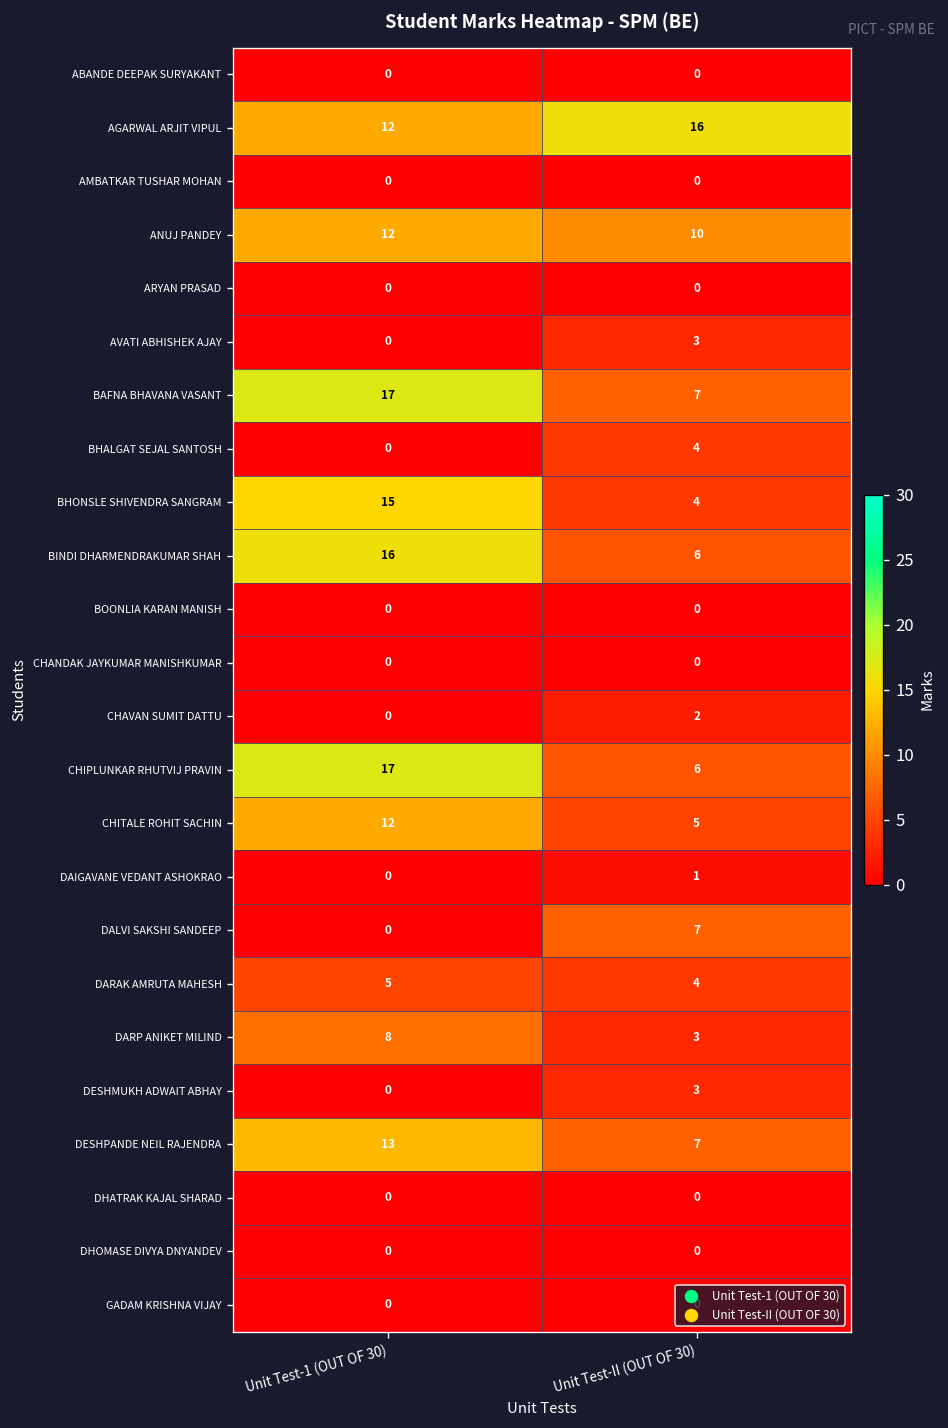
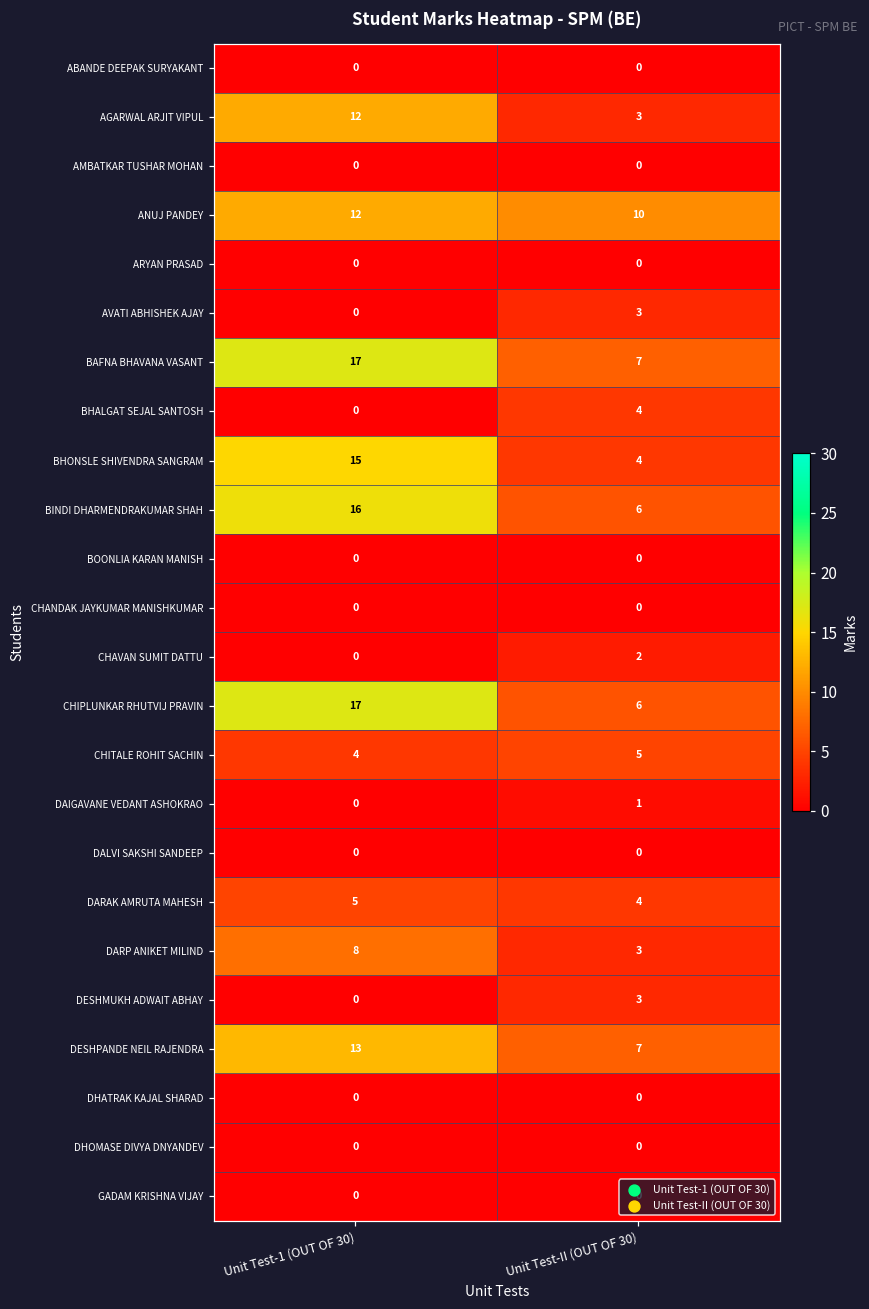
  {
    "ABANDE DEEPAK SURYAKANT": {
      "Unit Test-1 (OUT OF 30)": 0,
      "Unit Test-II (OUT OF 30)": 0
    },
    "AGARWAL ARJIT VIPUL": {
      "Unit Test-1 (OUT OF 30)": 12,
-     "Unit Test-II (OUT OF 30)": 16
+     "Unit Test-II (OUT OF 30)": 3
    },
    "AMBATKAR TUSHAR MOHAN": {
      "Unit Test-1 (OUT OF 30)": 0,
      "Unit Test-II (OUT OF 30)": 0
    },
    "ANUJ PANDEY": {
      "Unit Test-1 (OUT OF 30)": 12,
      "Unit Test-II (OUT OF 30)": 10
    },
    "ARYAN PRASAD": {
      "Unit Test-1 (OUT OF 30)": 0,
      "Unit Test-II (OUT OF 30)": 0
    },
    "AVATI ABHISHEK AJAY": {
      "Unit Test-1 (OUT OF 30)": 0,
      "Unit Test-II (OUT OF 30)": 3
    },
    "BAFNA BHAVANA VASANT": {
      "Unit Test-1 (OUT OF 30)": 17,
      "Unit Test-II (OUT OF 30)": 7
    },
    "BHALGAT SEJAL SANTOSH": {
      "Unit Test-1 (OUT OF 30)": 0,
      "Unit Test-II (OUT OF 30)": 4
    },
    "BHONSLE SHIVENDRA SANGRAM": {
      "Unit Test-1 (OUT OF 30)": 15,
      "Unit Test-II (OUT OF 30)": 4
    },
    "BINDI DHARMENDRAKUMAR SHAH": {
      "Unit Test-1 (OUT OF 30)": 16,
      "Unit Test-II (OUT OF 30)": 6
    },
    "BOONLIA KARAN MANISH": {
      "Unit Test-1 (OUT OF 30)": 0,
      "Unit Test-II (OUT OF 30)": 0
    },
    "CHANDAK JAYKUMAR MANISHKUMAR": {
      "Unit Test-1 (OUT OF 30)": 0,
      "Unit Test-II (OUT OF 30)": 0
    },
    "CHAVAN SUMIT DATTU": {
      "Unit Test-1 (OUT OF 30)": 0,
      "Unit Test-II (OUT OF 30)": 2
    },
    "CHIPLUNKAR RHUTVIJ PRAVIN": {
      "Unit Test-1 (OUT OF 30)": 17,
      "Unit Test-II (OUT OF 30)": 6
    },
    "CHITALE ROHIT SACHIN": {
-     "Unit Test-1 (OUT OF 30)": 12,
+     "Unit Test-1 (OUT OF 30)": 4,
      "Unit Test-II (OUT OF 30)": 5
    },
    "DAIGAVANE VEDANT ASHOKRAO": {
      "Unit Test-1 (OUT OF 30)": 0,
      "Unit Test-II (OUT OF 30)": 1
    },
    "DALVI SAKSHI SANDEEP": {
      "Unit Test-1 (OUT OF 30)": 0,
-     "Unit Test-II (OUT OF 30)": 7
+     "Unit Test-II (OUT OF 30)": 0
    },
    "DARAK AMRUTA MAHESH": {
      "Unit Test-1 (OUT OF 30)": 5,
      "Unit Test-II (OUT OF 30)": 4
    },
    "DARP ANIKET MILIND": {
      "Unit Test-1 (OUT OF 30)": 8,
      "Unit Test-II (OUT OF 30)": 3
    },
    "DESHMUKH ADWAIT ABHAY": {
      "Unit Test-1 (OUT OF 30)": 0,
      "Unit Test-II (OUT OF 30)": 3
    },
    "DESHPANDE NEIL RAJENDRA": {
      "Unit Test-1 (OUT OF 30)": 13,
      "Unit Test-II (OUT OF 30)": 7
    },
    "DHATRAK KAJAL SHARAD": {
      "Unit Test-1 (OUT OF 30)": 0,
      "Unit Test-II (OUT OF 30)": 0
    },
    "DHOMASE DIVYA DNYANDEV": {
      "Unit Test-1 (OUT OF 30)": 0,
      "Unit Test-II (OUT OF 30)": 0
    },
    "GADAM KRISHNA VIJAY": {
      "Unit Test-1 (OUT OF 30)": 0
    }
  }
